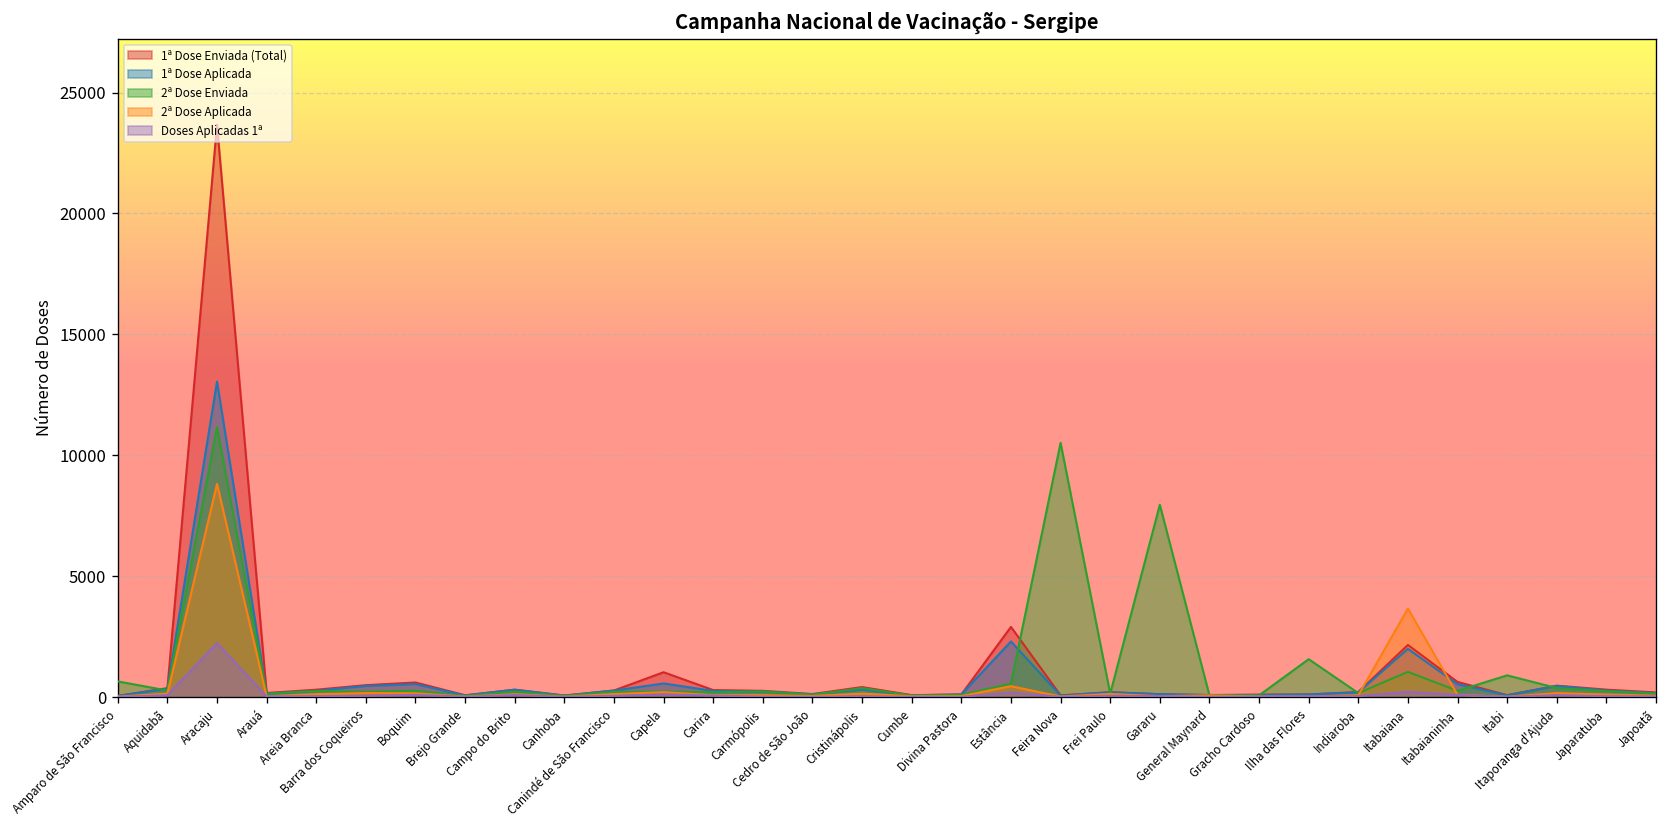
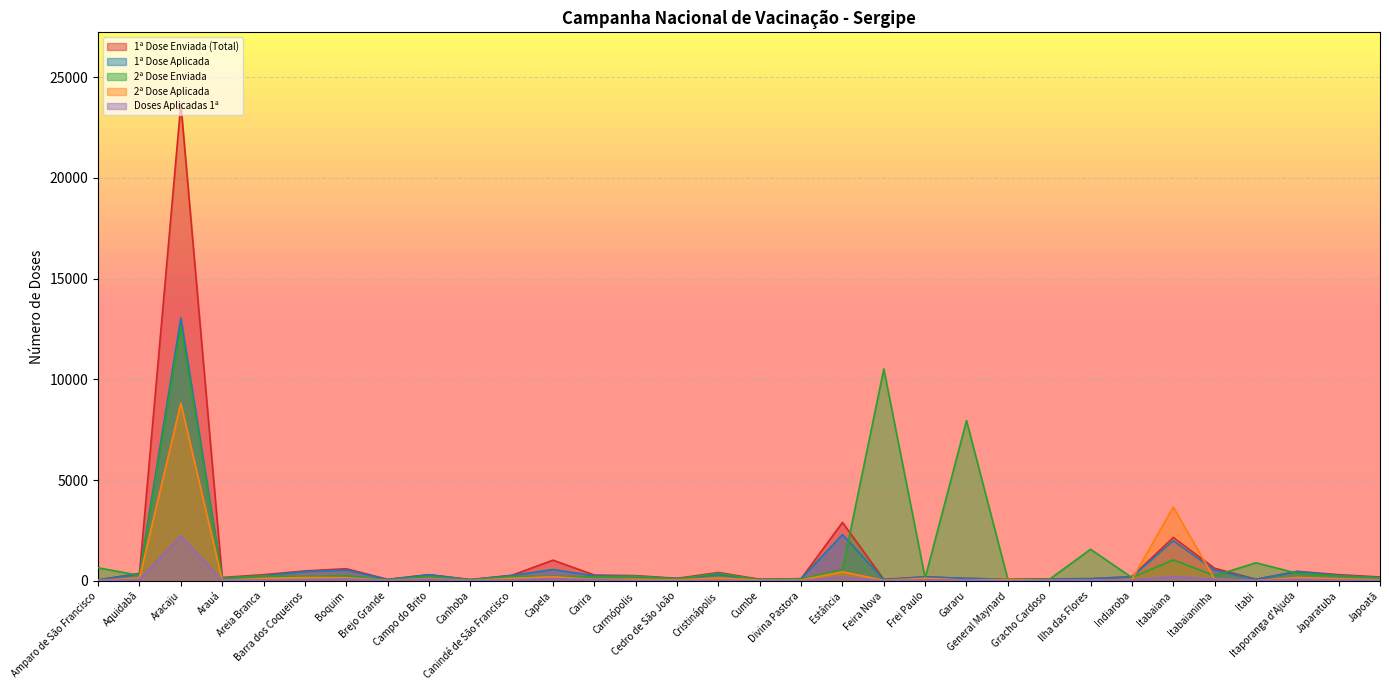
  {
    "1ª Dose Enviada (Total)": {
      "Capela": 1000,
      "Estância": 2900,
      "Itabaiana": 2200
    },
    "1ª Dose Aplicada": {
      "Aracaju": 13000,
      "Capela": 600,
      "Estância": 2300,
      "Itabaiana": 2000
    },
    "2ª Dose Enviada": {
      "Amparo de São Francisco": 700,
-     "Aracaju": 11200,
+     "Aracaju": 12600,
      "Feira Nova": 10500,
      "Gararu": 8000,
      "Ilha das Flores": 1600,
      "Itabaiana": 1000,
      "Itabaianinha": 300,
      "Itabi": 900
    },
    "2ª Dose Aplicada": {
      "Aracaju": 8800,
      "Itabaiana": 3700
    },
    "Doses Aplicadas 1ª": {
      "Aracaju": 2200,
      "Estância": 200,
      "Itabaiana": 200
    }
  }
